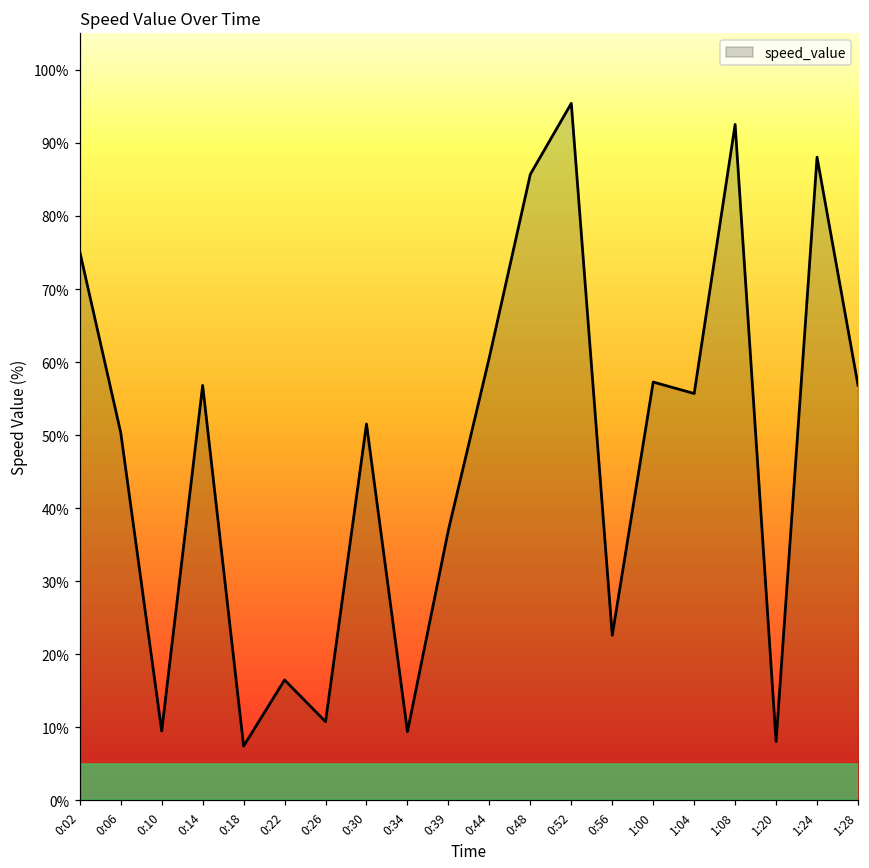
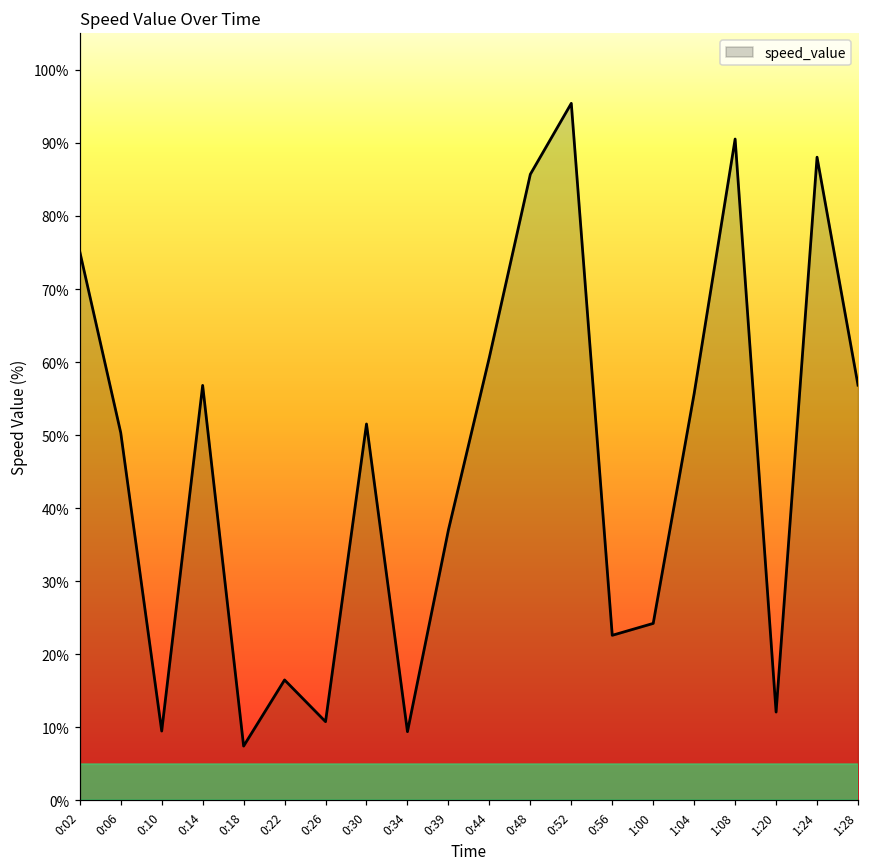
  {
    "0:02": "75%",
    "0:06": "50%",
    "0:10": "9%",
    "0:14": "57%",
    "0:18": "7%",
    "0:22": "16%",
    "0:26": "11%",
    "0:30": "52%",
    "0:34": "9%",
    "0:39": "37%",
    "0:44": "61%",
    "0:48": "86%",
    "0:52": "95%",
    "0:56": "23%",
-   "1:00": "57%",
+   "1:00": "24%",
    "1:04": "56%",
-   "1:08": "93%",
-   "1:20": "8%",
+   "1:08": "91%",
+   "1:20": "12%",
    "1:24": "88%",
    "1:28": "57%"
  }
